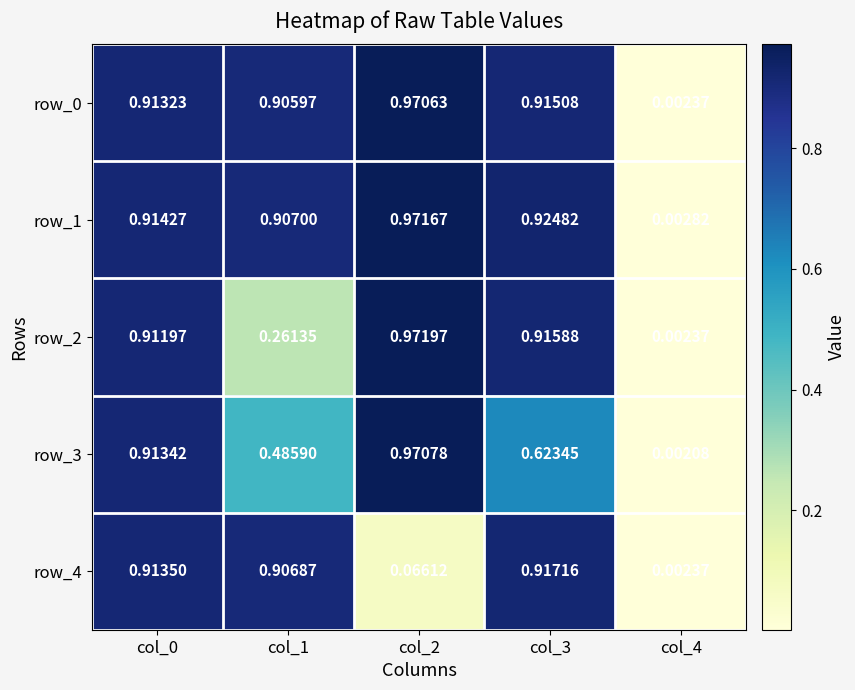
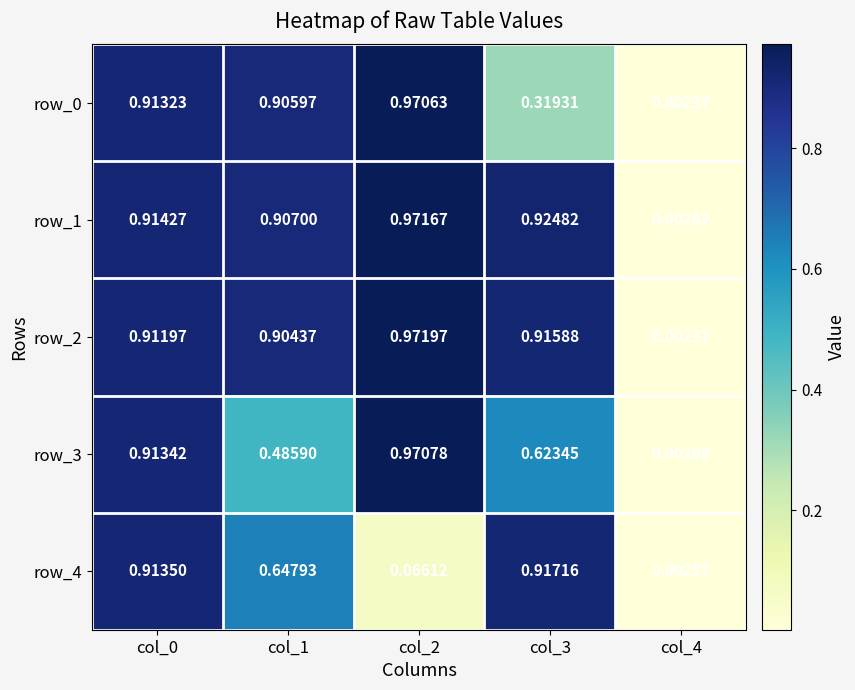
  {
    "row_0": {
      "col_0": 0.91323,
      "col_1": 0.90597,
      "col_2": 0.97063,
-     "col_3": 0.91508
+     "col_3": 0.31931
    },
    "row_1": {
      "col_0": 0.91427,
      "col_1": 0.90700,
      "col_2": 0.97167,
      "col_3": 0.92482
    },
    "row_2": {
      "col_0": 0.91197,
-     "col_1": 0.26135,
+     "col_1": 0.90437,
      "col_2": 0.97197,
      "col_3": 0.91588
    },
    "row_3": {
      "col_0": 0.91342,
      "col_1": 0.48590,
      "col_2": 0.97078,
      "col_3": 0.62345
    },
    "row_4": {
      "col_0": 0.91350,
-     "col_1": 0.90687,
+     "col_1": 0.64793,
      "col_2": 0.06612,
      "col_3": 0.91716
    }
  }
